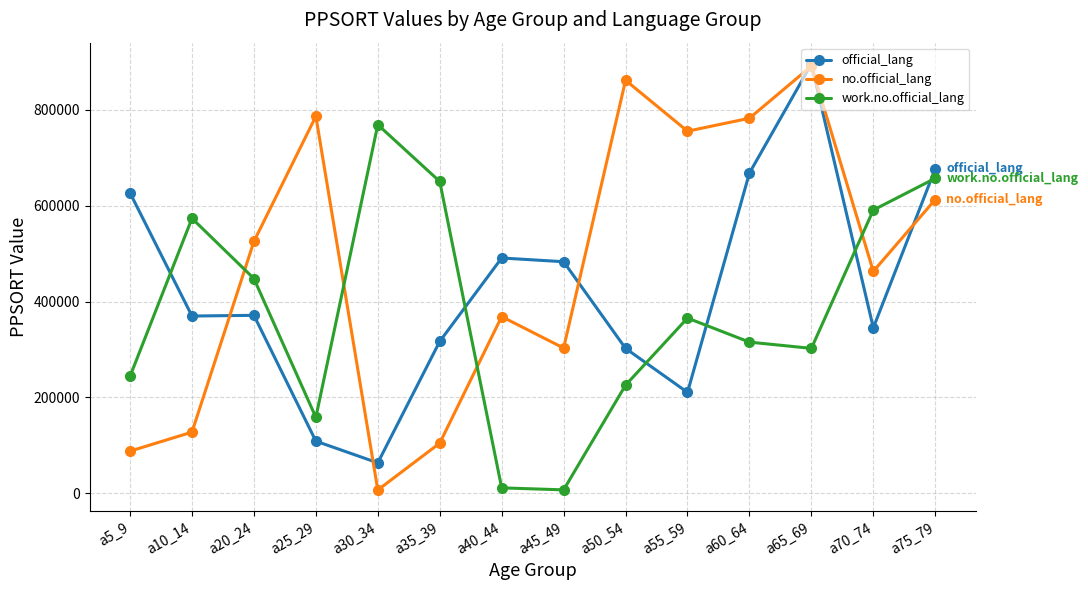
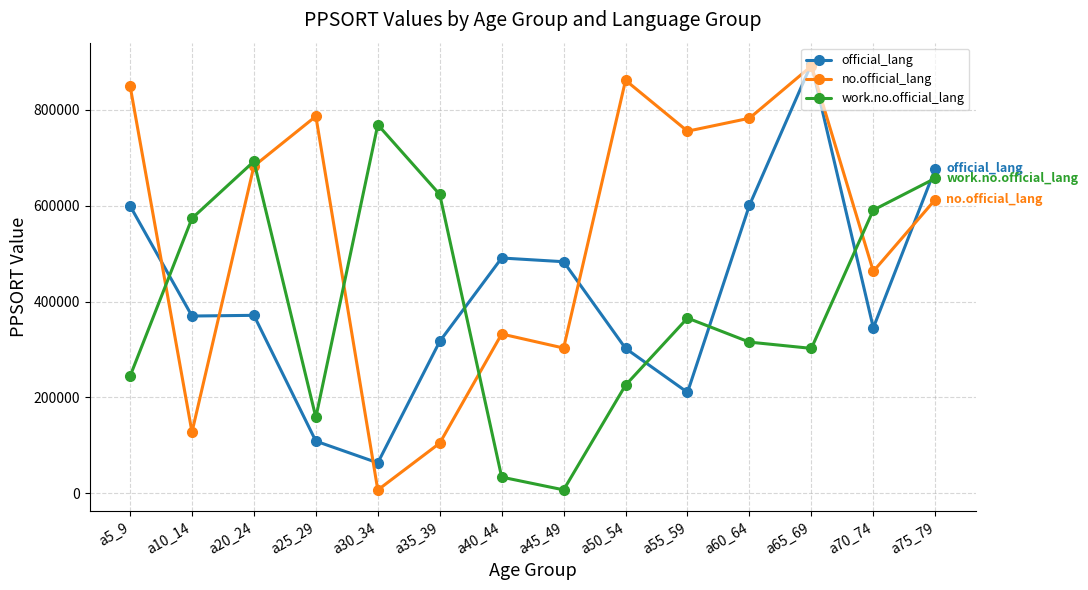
  {
    "official_lang": {
-     "a5_9": 630000,
+     "a5_9": 600000,
      "a10_14": 370000,
      "a20_24": 370000,
      "a25_29": 110000,
      "a30_34": 60000,
      "a35_39": 320000,
      "a40_44": 490000,
      "a45_49": 480000,
      "a50_54": 300000,
      "a55_59": 210000,
-     "a60_64": 670000,
+     "a60_64": 600000,
      "a70_74": 350000,
      "a75_79": 680000
    },
    "no.official_lang": {
-     "a5_9": 90000,
+     "a5_9": 850000,
      "a10_14": 130000,
-     "a20_24": 530000,
+     "a20_24": 680000,
      "a25_29": 790000,
      "a30_34": 10000,
      "a35_39": 100000,
-     "a40_44": 370000,
+     "a40_44": 330000,
      "a45_49": 300000,
      "a50_54": 860000,
      "a55_59": 760000,
      "a60_64": 780000,
      "a70_74": 460000,
      "a75_79": 610000
    },
    "work.no.official_lang": {
      "a5_9": 240000,
      "a10_14": 570000,
-     "a20_24": 450000,
+     "a20_24": 690000,
      "a25_29": 160000,
      "a30_34": 770000,
-     "a35_39": 650000,
-     "a40_44": 10000,
+     "a35_39": 620000,
+     "a40_44": 30000,
      "a45_49": 10000,
      "a50_54": 230000,
      "a55_59": 370000,
      "a60_64": 320000,
      "a65_69": 300000,
      "a70_74": 590000,
      "a75_79": 660000
    }
  }
